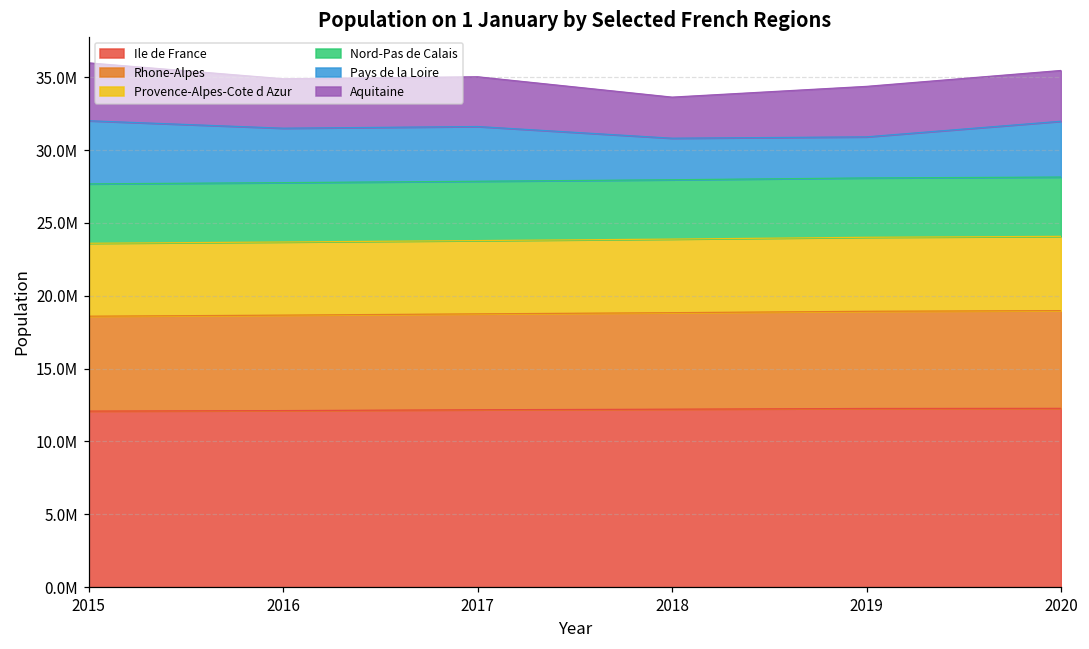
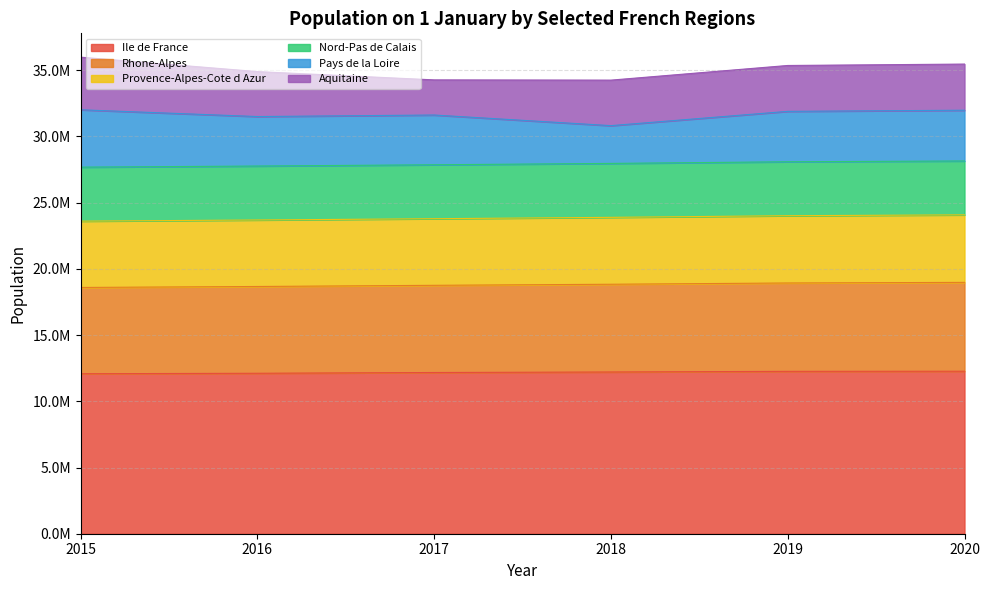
  {
    "Provence-Alpes-Cote d Azur": {
      "2015": 5000000,
      "2016": 5000000,
      "2017": 5000000,
      "2018": 5100000,
      "2019": 5100000,
      "2020": 5100000
    },
    "Nord-Pas de Calais": {
      "2015": 4100000,
      "2016": 4100000,
      "2017": 4100000,
      "2018": 4100000,
      "2019": 4100000,
      "2020": 4100000
    },
    "Pays de la Loire": {
      "2015": 4300000,
      "2016": 3700000,
      "2017": 3800000,
      "2018": 2900000,
-     "2019": 2800000,
+     "2019": 3800000,
      "2020": 3800000
    },
    "Aquitaine": {
      "2015": 4000000,
-     "2017": 3400000,
-     "2018": 2800000,
+     "2017": 2700000,
+     "2018": 3400000,
      "2019": 3500000,
      "2020": 3500000
    }
  }
